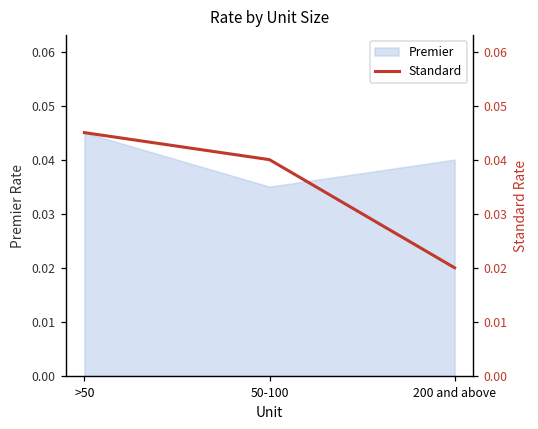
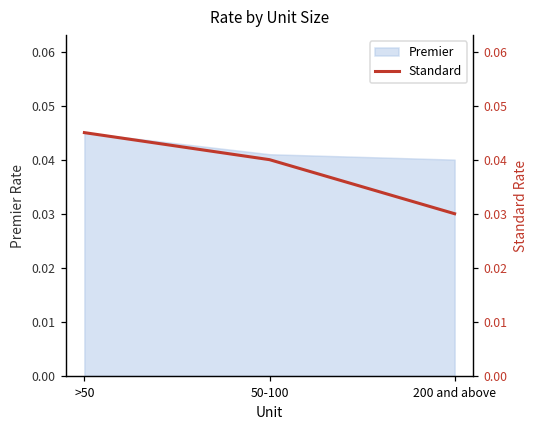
  {
    "Premier": {
      ">50": 0.045,
-     "50-100": 0.035,
+     "50-100": 0.041,
      "200 and above": 0.040
    },
    "Standard": {
      ">50": 0.045,
      "50-100": 0.04,
-     "200 and above": 0.02
+     "200 and above": 0.03
    }
  }
